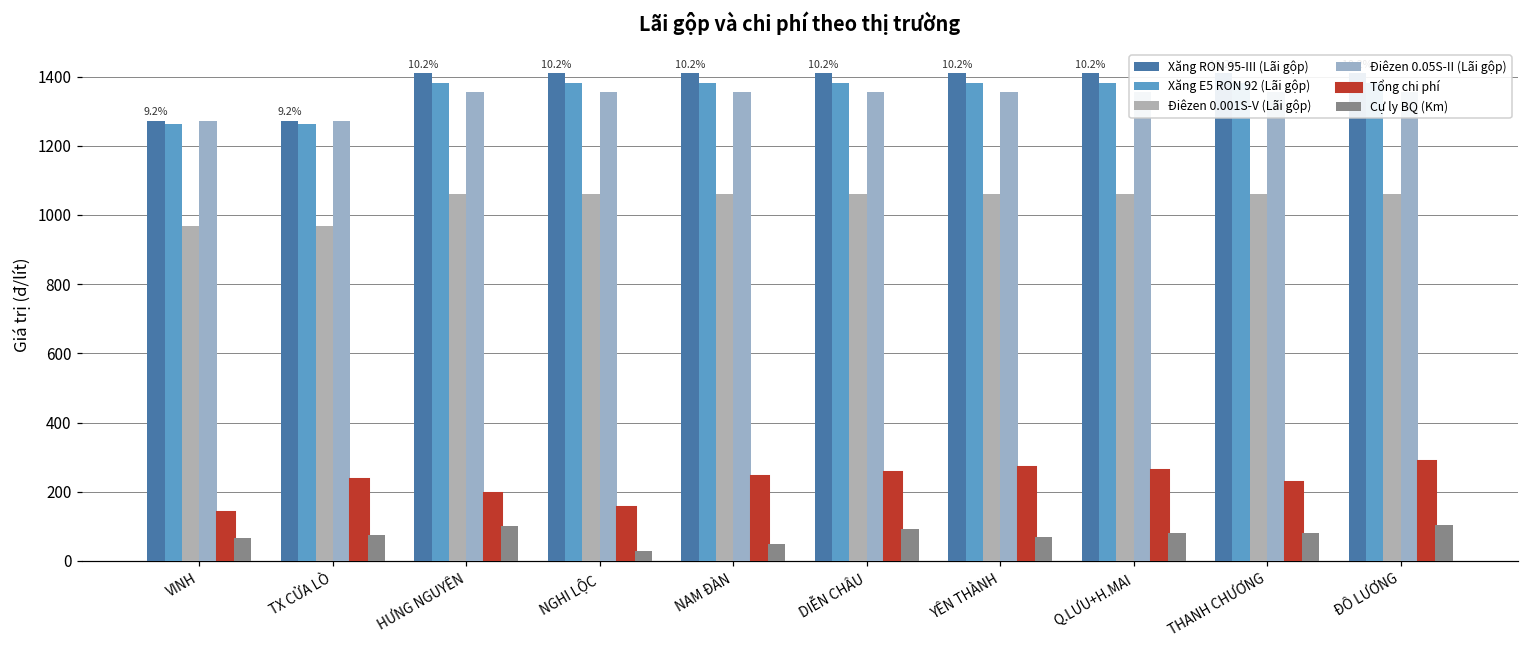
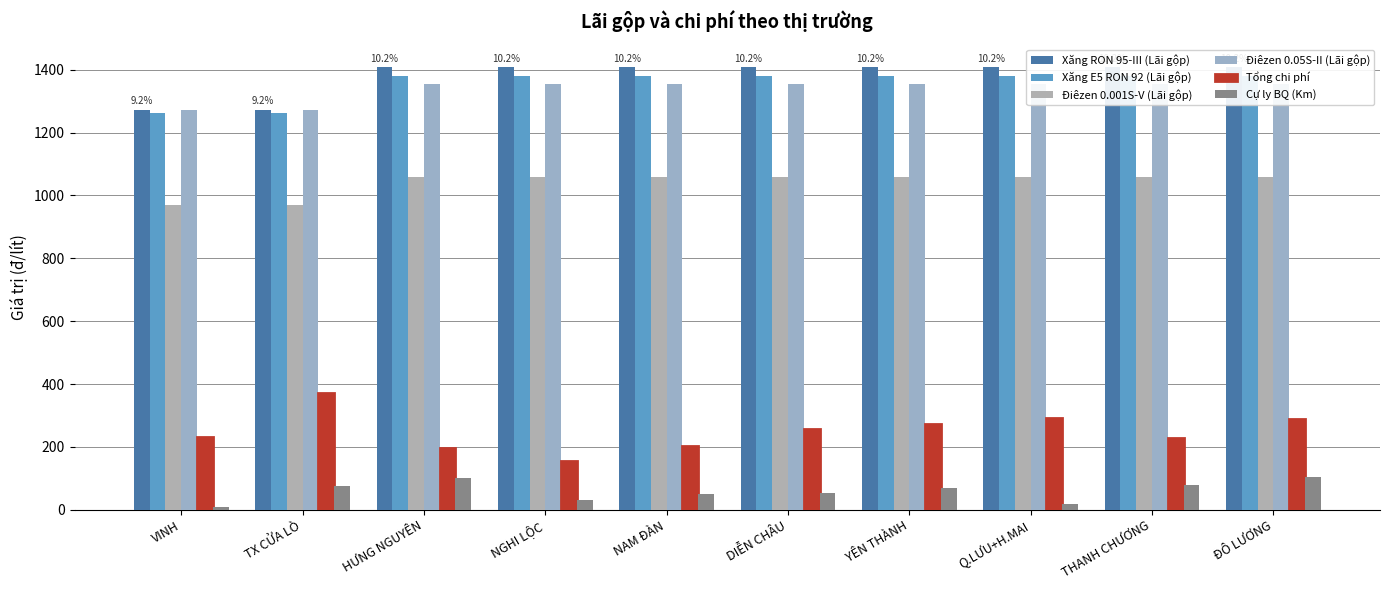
  {
    "Tổng chi phí": {
-     "VINH": 140,
-     "TX CỬA LÒ": 240,
+     "VINH": 230,
+     "TX CỬA LÒ": 370,
      "HƯNG NGUYÊN": 200,
      "NGHI LỘC": 160,
-     "NAM ĐÀN": 250,
+     "NAM ĐÀN": 200,
      "DIỄN CHÂU": 260,
      "YÊN THÀNH": 270,
-     "Q.LƯU+H.MAI": 260,
+     "Q.LƯU+H.MAI": 290,
      "THANH CHƯƠNG": 230,
      "ĐÔ LƯƠNG": 290
    },
    "Cự ly BQ (Km)": {
-     "VINH": 70,
+     "VINH": 10,
      "TX CỬA LÒ": 80,
      "HƯNG NGUYÊN": 100,
      "NGHI LỘC": 30,
      "NAM ĐÀN": 50,
-     "DIỄN CHÂU": 90,
+     "DIỄN CHÂU": 50,
      "YÊN THÀNH": 70,
-     "Q.LƯU+H.MAI": 80,
+     "Q.LƯU+H.MAI": 20,
      "THANH CHƯƠNG": 80,
      "ĐÔ LƯƠNG": 110
    }
  }
